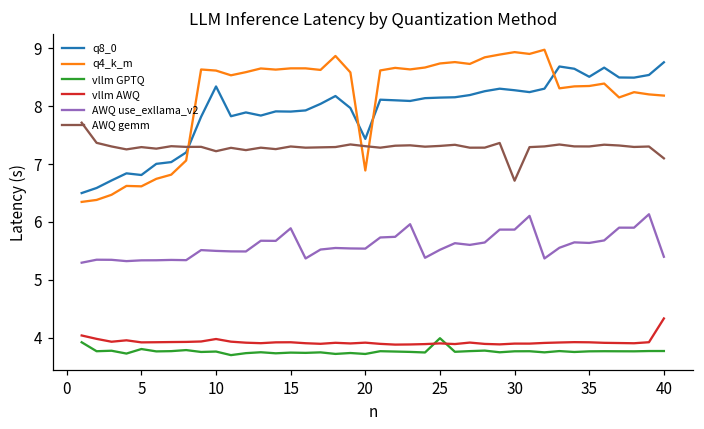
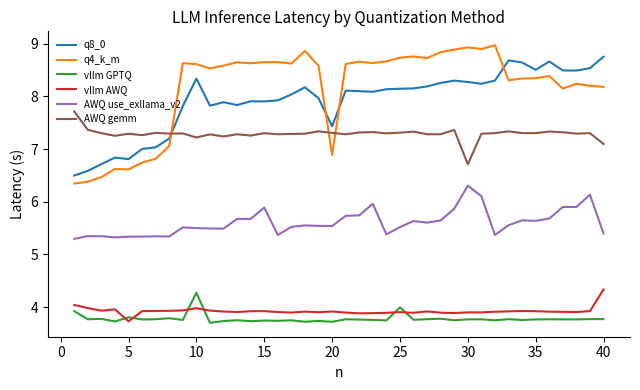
  {
    "q8_0": {
      "5": 6.8,
      "10": 8.3,
      "15": 7.9,
      "20": 7.4,
      "25": 8.1,
      "30": 8.3,
      "35": 8.5,
      "40": 8.8
    },
    "q4_k_m": {
      "5": 6.6,
      "10": 8.6,
      "15": 8.7,
      "20": 6.9,
      "25": 8.7,
      "30": 8.9,
      "35": 8.3,
      "40": 8.2
    },
    "vllm GPTQ": {
      "5": 3.8,
-     "10": 3.8,
+     "10": 4.3,
      "15": 3.7,
      "20": 3.7,
      "25": 4.0,
      "30": 3.8,
      "35": 3.8,
      "40": 3.8
    },
    "vllm AWQ": {
-     "5": 3.9,
+     "5": 3.7,
      "10": 4.0,
      "15": 3.9,
      "20": 3.9,
      "25": 3.9,
      "30": 3.9,
      "35": 3.9,
      "40": 4.3
    },
    "AWQ use_exllama_v2": {
      "5": 5.3,
      "10": 5.5,
      "15": 5.9,
      "20": 5.5,
      "25": 5.5,
-     "30": 5.9,
+     "30": 6.3,
      "35": 5.6,
      "40": 5.4
    },
    "AWQ gemm": {
      "5": 7.3,
      "10": 7.2,
      "15": 7.3,
      "20": 7.3,
      "25": 7.3,
      "30": 6.7,
      "35": 7.3,
      "40": 7.1
    }
  }
